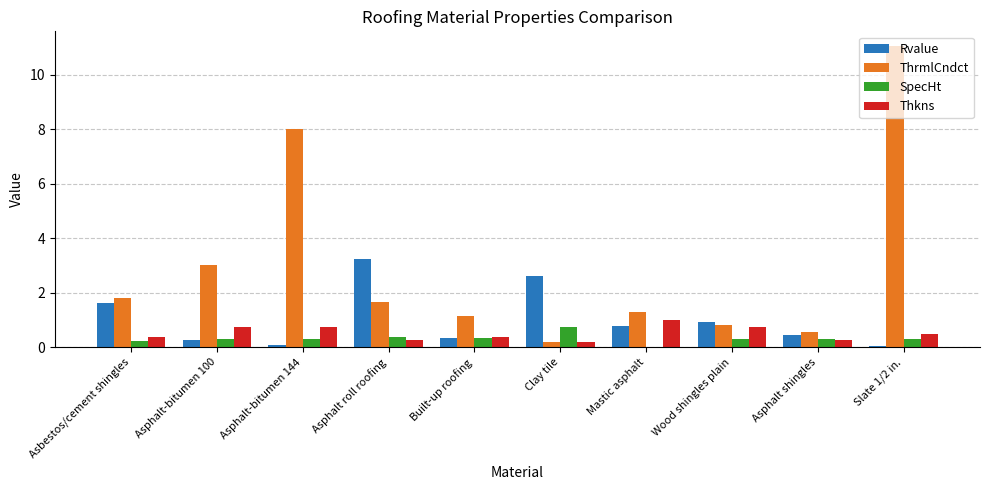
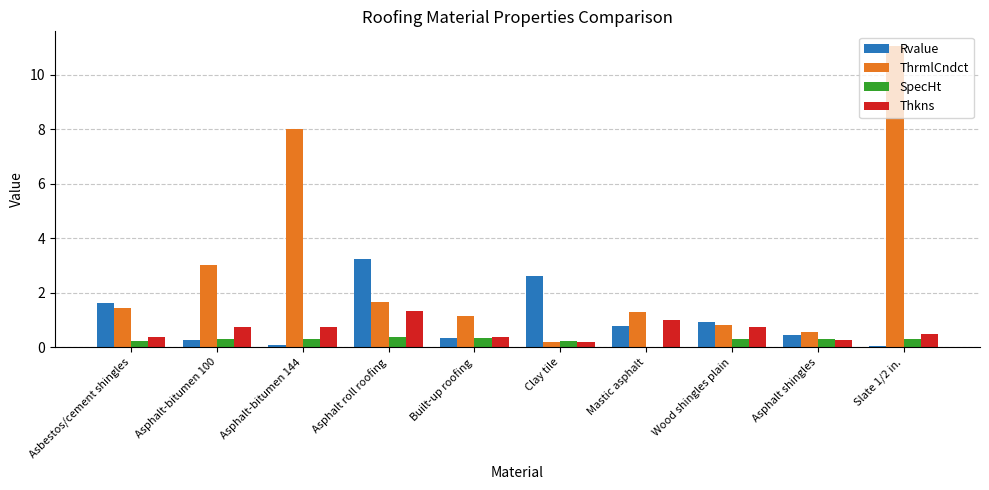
  {
    "Rvalue": {
      "Asbestos/cement shingles": 1.6,
      "Asphalt-bitumen 100": 0.3,
      "Asphalt-bitumen 144": 0.1,
      "Asphalt roll roofing": 3.2,
      "Built-up roofing": 0.3,
      "Clay tile": 2.6,
      "Mastic asphalt": 0.8,
      "Wood shingles plain": 0.9,
      "Asphalt shingles": 0.5
    },
    "ThrmlCndct": {
-     "Asbestos/cement shingles": 1.8,
+     "Asbestos/cement shingles": 1.5,
      "Asphalt-bitumen 100": 3.0,
      "Asphalt-bitumen 144": 8.0,
      "Asphalt roll roofing": 1.7,
      "Built-up roofing": 1.1,
      "Clay tile": 0.2,
      "Mastic asphalt": 1.3,
      "Wood shingles plain": 0.8,
      "Asphalt shingles": 0.6
    },
    "SpecHt": {
      "Asbestos/cement shingles": 0.2,
      "Asphalt-bitumen 100": 0.3,
      "Asphalt-bitumen 144": 0.3,
      "Asphalt roll roofing": 0.4,
      "Built-up roofing": 0.4,
-     "Clay tile": 0.7,
+     "Clay tile": 0.2,
      "Mastic asphalt": 0.0,
      "Wood shingles plain": 0.3,
      "Asphalt shingles": 0.3,
      "Slate 1/2 in.": 0.3
    },
    "Thkns": {
      "Asbestos/cement shingles": 0.4,
      "Asphalt-bitumen 100": 0.8,
      "Asphalt-bitumen 144": 0.8,
-     "Asphalt roll roofing": 0.3,
+     "Asphalt roll roofing": 1.3,
      "Built-up roofing": 0.4,
      "Clay tile": 0.2,
      "Mastic asphalt": 1.0,
      "Wood shingles plain": 0.8,
      "Asphalt shingles": 0.3,
      "Slate 1/2 in.": 0.5
    }
  }
